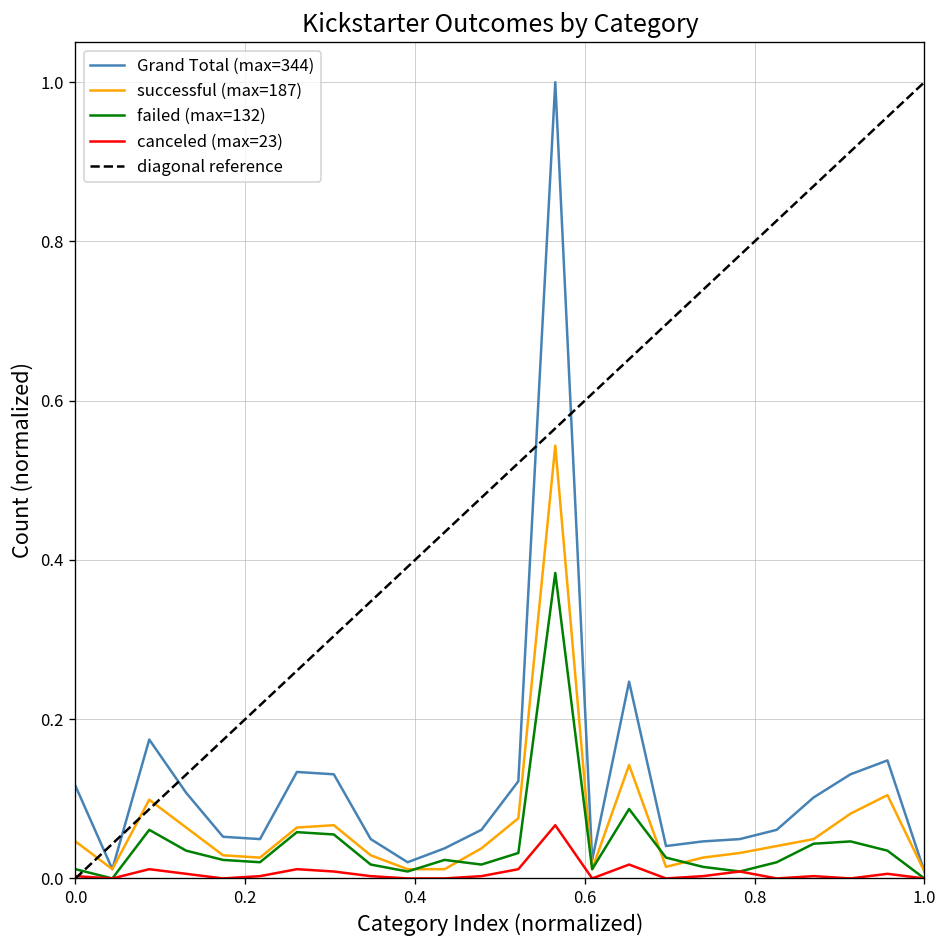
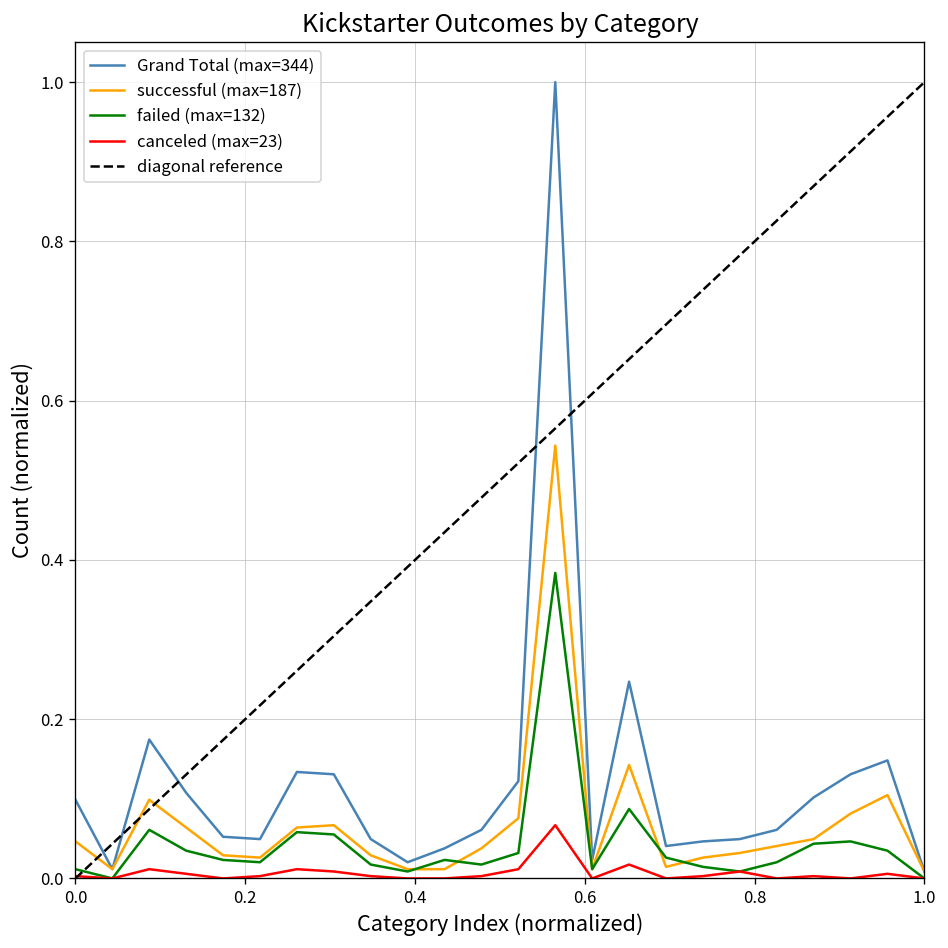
  {
    "Grand Total (max=344)": {
-     "0.0": 0.12
+     "0.0": 0.10
    },
    "successful (max=187)": {
      "0.0": 0.05
    },
    "failed (max=132)": {
      "0.0": 0.01
    },
    "diagonal reference": {
      "1.0": 1.00
    }
  }
